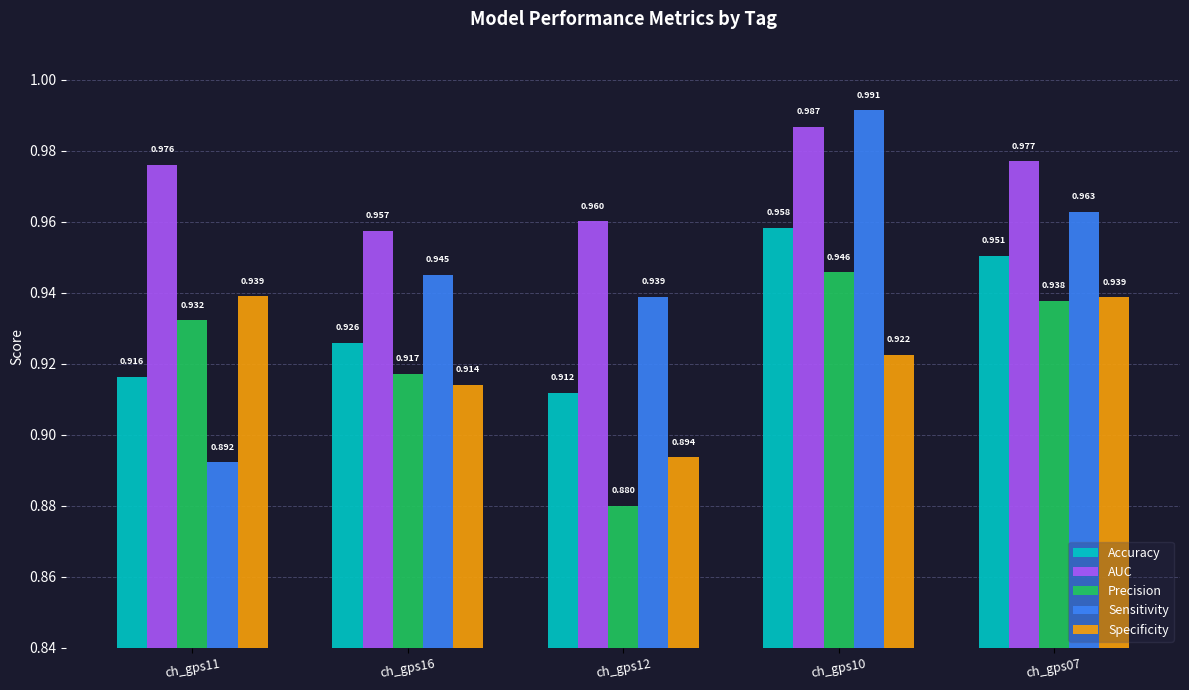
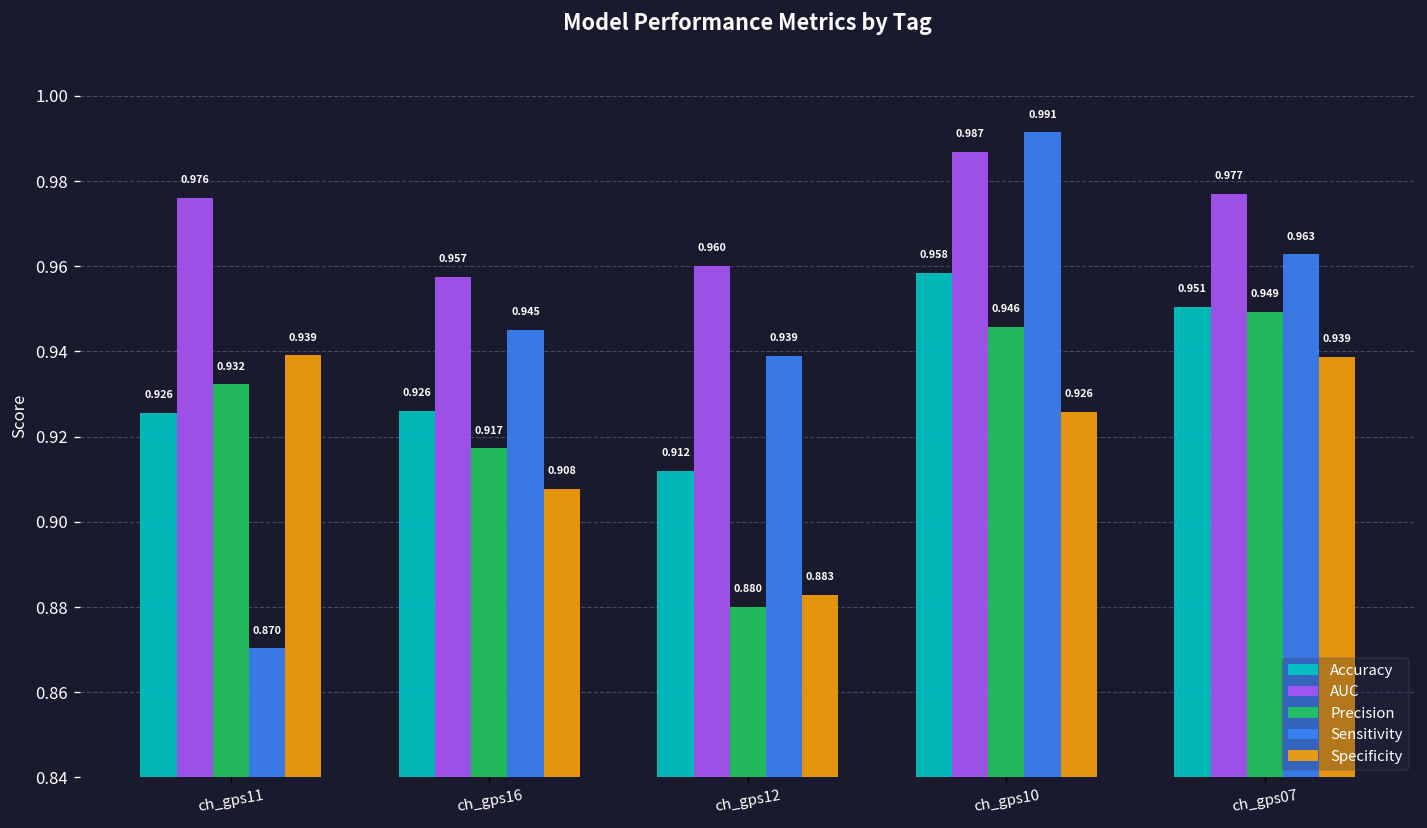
  {
    "Accuracy": {
-     "ch_gps11": 0.916,
+     "ch_gps11": 0.926,
      "ch_gps16": 0.926,
      "ch_gps12": 0.912,
      "ch_gps10": 0.958,
      "ch_gps07": 0.951
    },
    "AUC": {
      "ch_gps11": 0.976,
      "ch_gps16": 0.957,
      "ch_gps12": 0.960,
      "ch_gps10": 0.987,
      "ch_gps07": 0.977
    },
    "Precision": {
      "ch_gps11": 0.932,
      "ch_gps16": 0.917,
      "ch_gps12": 0.880,
      "ch_gps10": 0.946,
-     "ch_gps07": 0.938
+     "ch_gps07": 0.949
    },
    "Sensitivity": {
-     "ch_gps11": 0.892,
+     "ch_gps11": 0.870,
      "ch_gps16": 0.945,
      "ch_gps12": 0.939,
      "ch_gps10": 0.991,
      "ch_gps07": 0.963
    },
    "Specificity": {
      "ch_gps11": 0.939,
-     "ch_gps16": 0.914,
-     "ch_gps12": 0.894,
-     "ch_gps10": 0.922,
+     "ch_gps16": 0.908,
+     "ch_gps12": 0.883,
+     "ch_gps10": 0.926,
      "ch_gps07": 0.939
    }
  }
